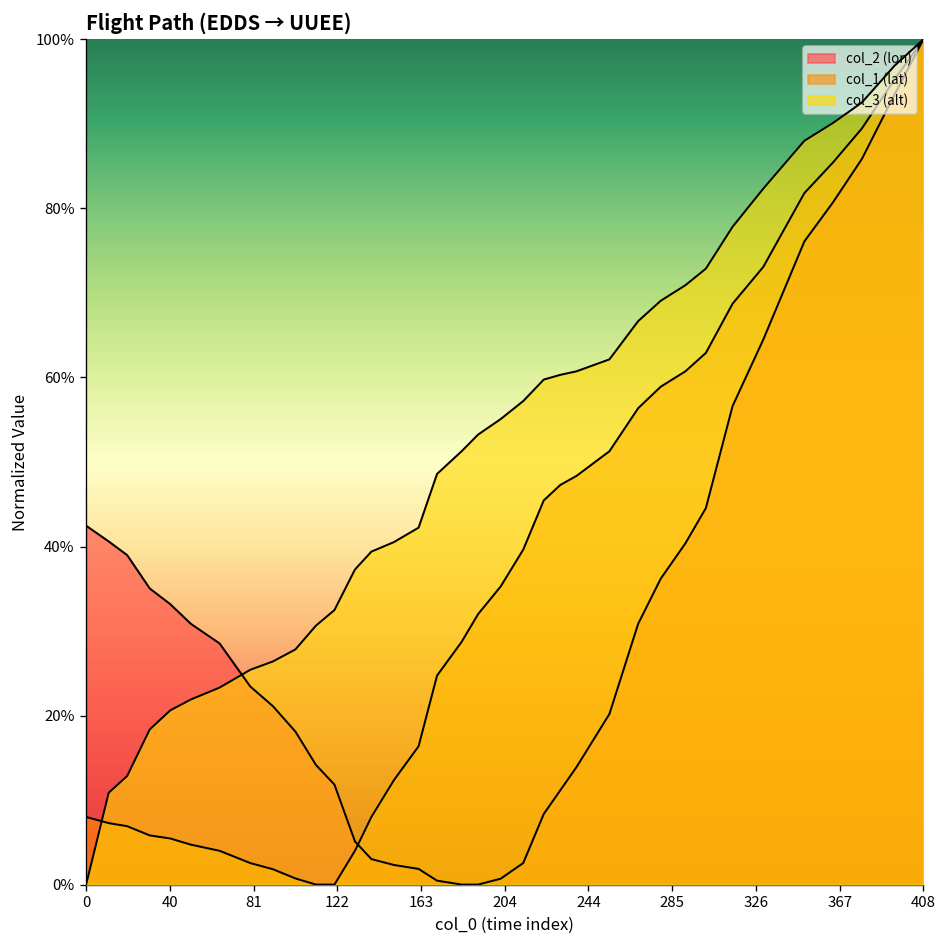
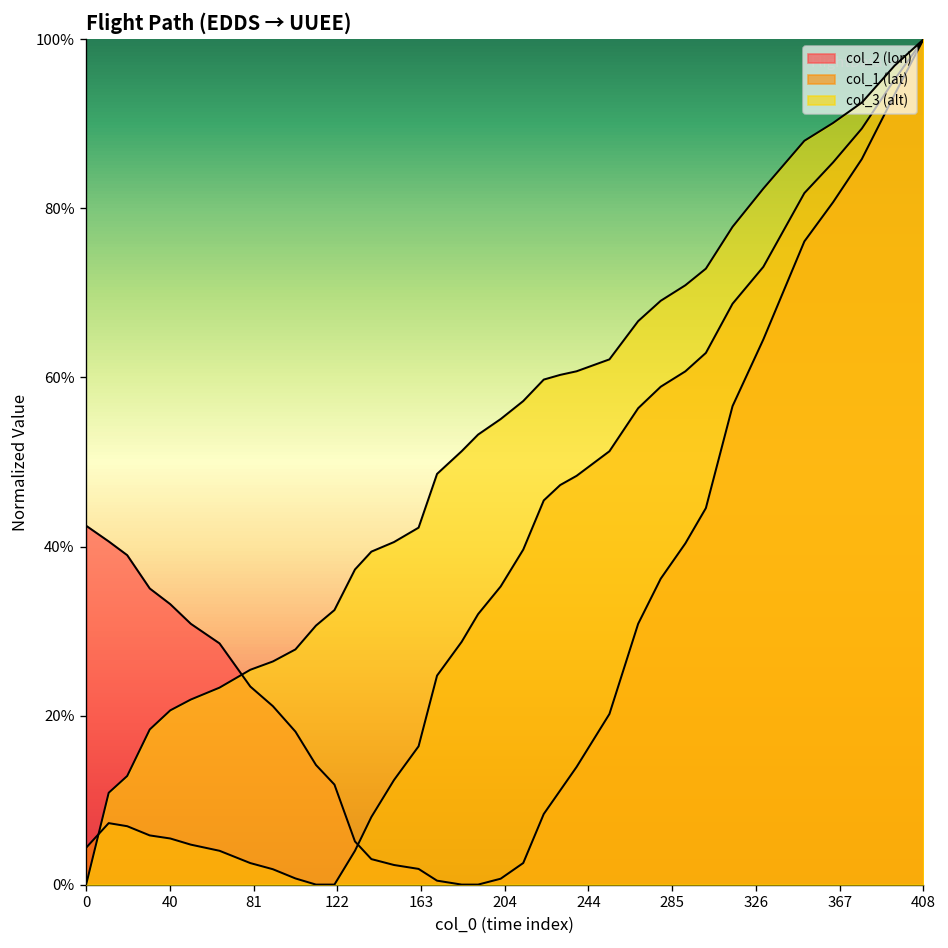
  {
    "col_2 (lon)": {
      "0": "42%"
    },
    "col_1 (lat)": {
-     "0": "8%"
+     "0": "4%"
    },
    "col_3 (alt)": {
      "0": "0%"
    }
  }
